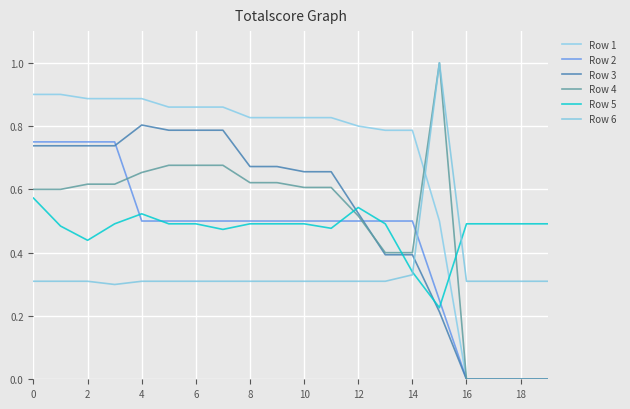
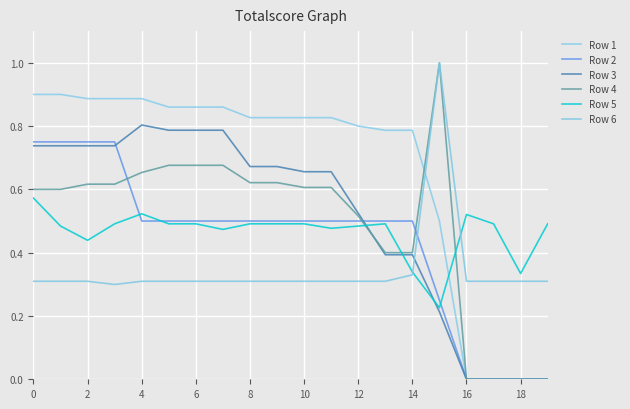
  {
    "Row 5": {
      "0": 0.57,
      "2": 0.44,
      "4": 0.52,
      "6": 0.49,
      "8": 0.49,
      "10": 0.49,
-     "12": 0.54,
+     "12": 0.48,
      "14": 0.34,
-     "16": 0.49,
-     "18": 0.49
+     "16": 0.52,
+     "18": 0.33
    }
  }
